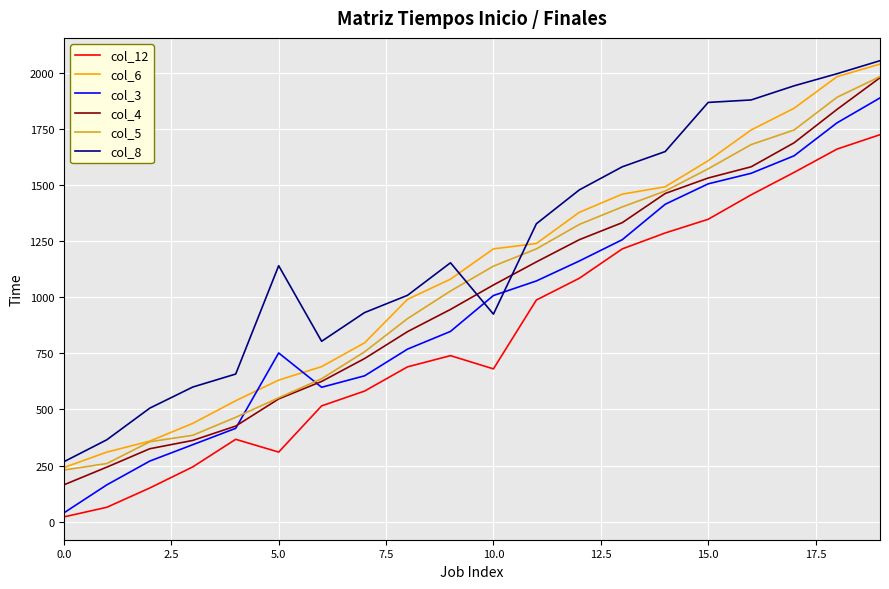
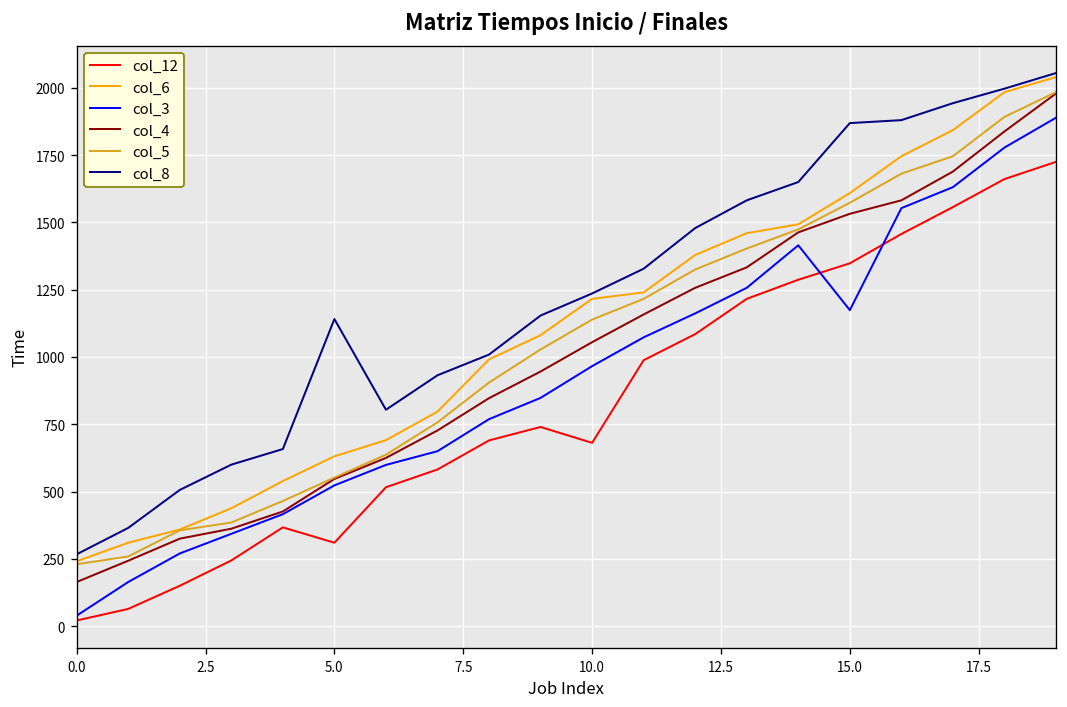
  {
    "col_12": {
      "0.0": 20,
      "5.0": 310,
      "10.0": 680,
      "15.0": 1350
    },
    "col_3": {
      "0.0": 40,
-     "5.0": 750,
-     "10.0": 1010,
-     "15.0": 1510
+     "5.0": 520,
+     "10.0": 970,
+     "15.0": 1170
    },
    "col_4": {
      "0.0": 160,
      "10.0": 1060,
      "15.0": 1530
    },
    "col_8": {
      "0.0": 270,
      "5.0": 1140,
-     "10.0": 930,
+     "10.0": 1240,
      "15.0": 1870
    }
  }
